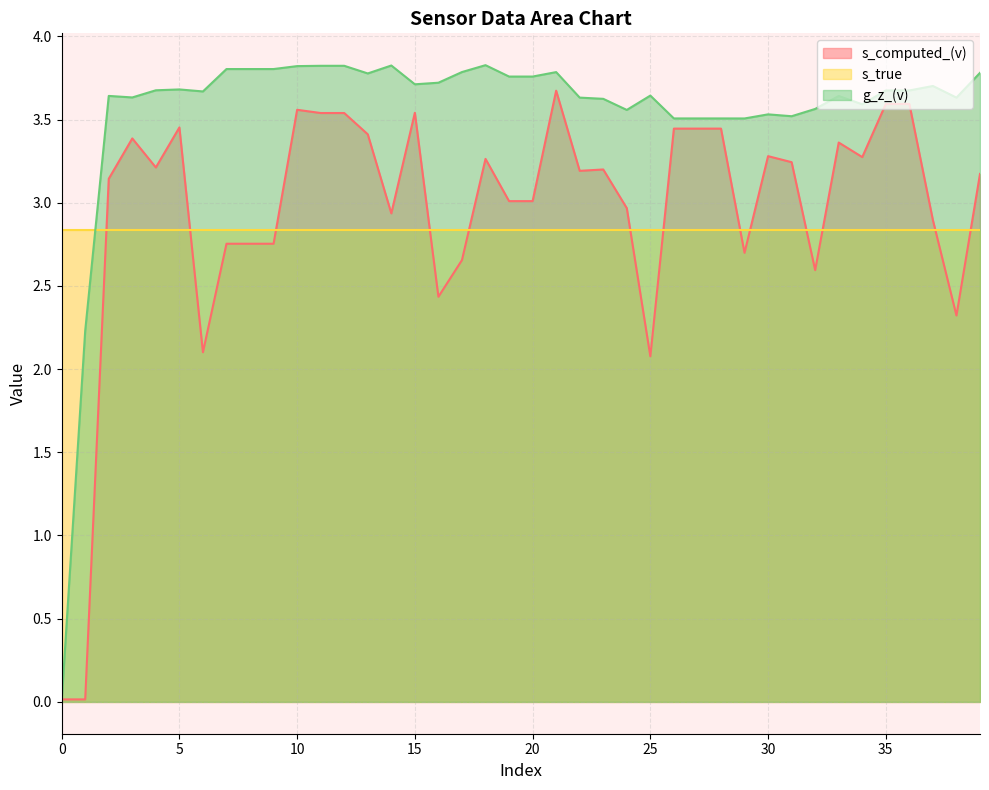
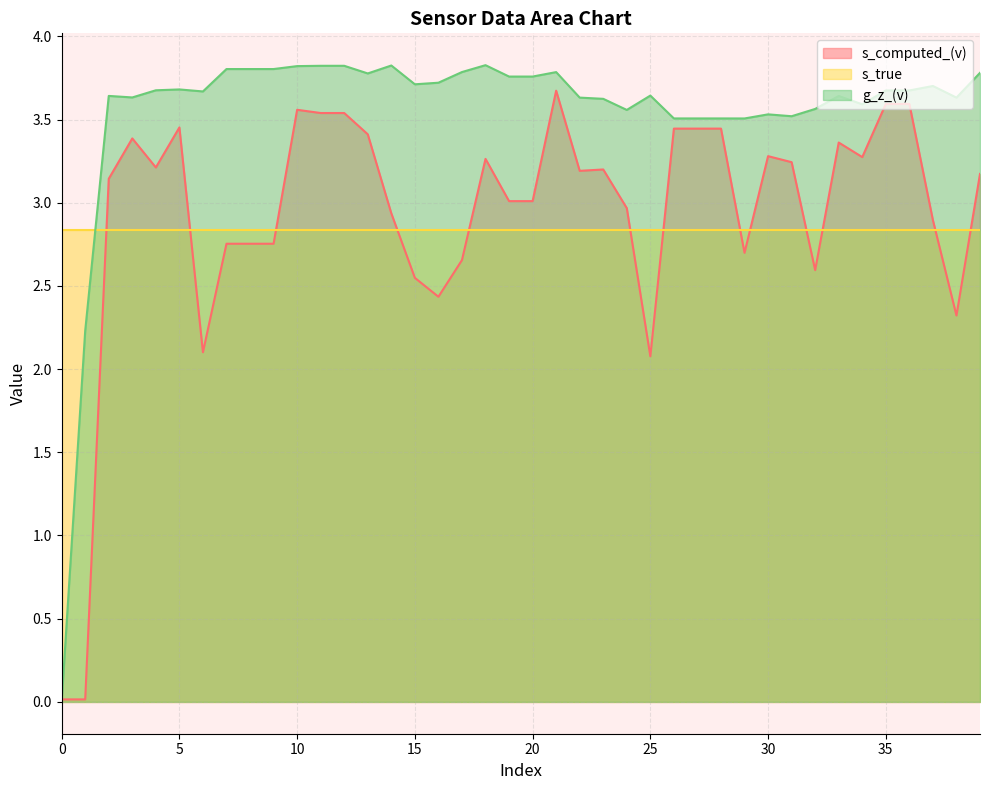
  {
    "s_computed_(v)": {
      "5": 3.45,
      "10": 3.56,
-     "15": 3.54,
+     "15": 2.55,
      "20": 3.01,
      "25": 2.08,
      "30": 3.28
    },
    "s_true": {
      "0": 2.83,
      "5": 2.83,
      "10": 2.83,
      "15": 2.83,
      "20": 2.83,
      "25": 2.83,
      "30": 2.83,
      "35": 2.83
    },
    "g_z_(v)": {
      "5": 3.68,
      "10": 3.82,
      "15": 3.71,
      "20": 3.76,
      "25": 3.64,
      "30": 3.53
    }
  }
